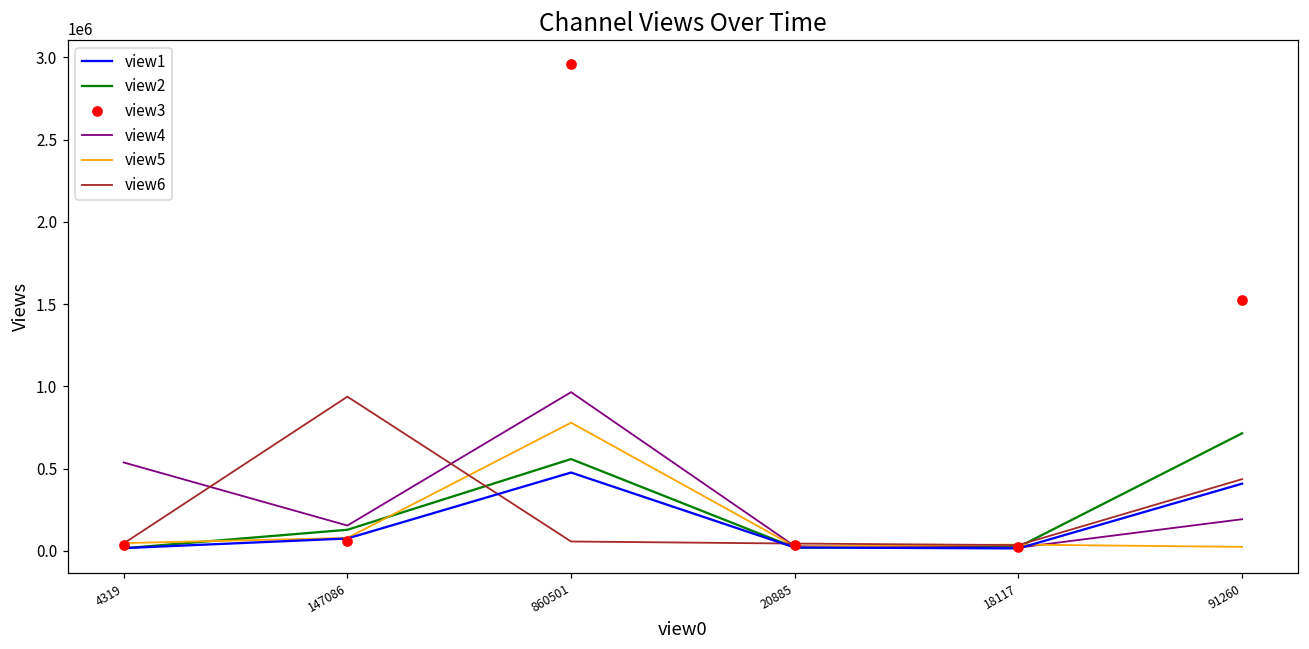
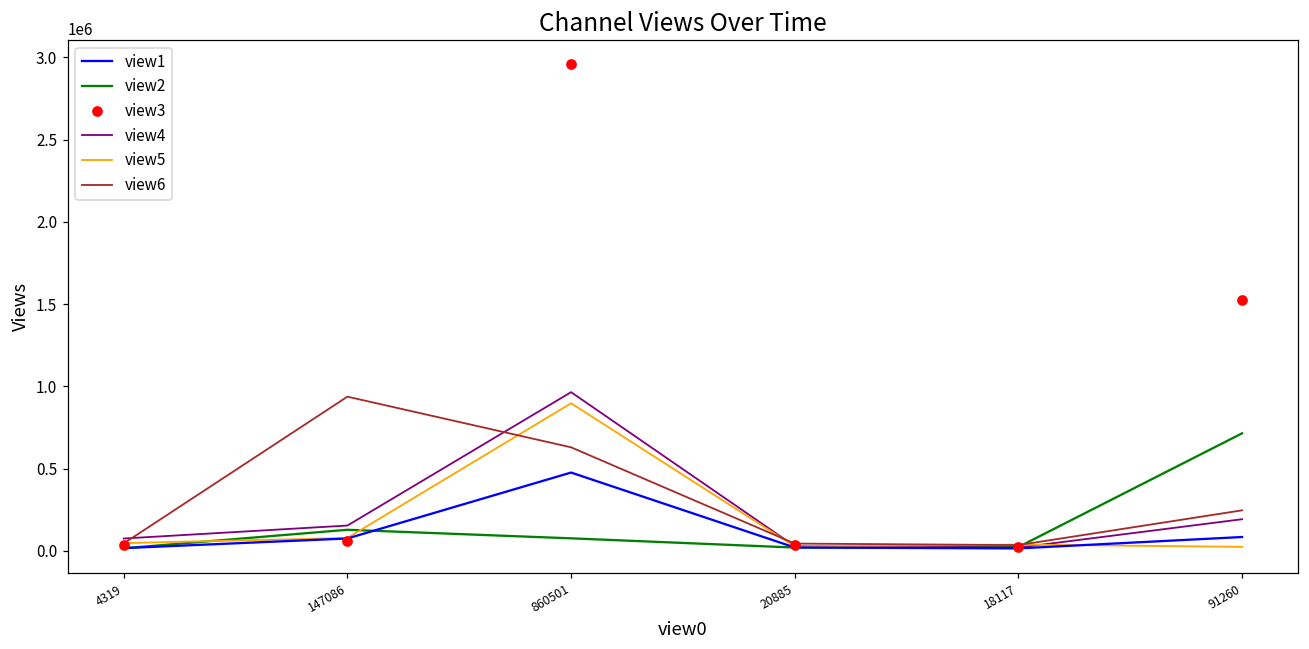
  {
    "view1": {
      "860501": 480000,
-     "91260": 410000
+     "91260": 80000
    },
    "view2": {
      "147086": 130000,
-     "860501": 560000,
+     "860501": 80000,
      "91260": 710000
    },
    "view3": {
      "860501": 2960000,
      "91260": 1520000
    },
    "view4": {
-     "4319": 540000,
+     "4319": 70000,
      "147086": 150000,
      "860501": 960000,
      "91260": 190000
    },
    "view5": {
-     "860501": 780000,
+     "860501": 900000,
      "91260": 20000
    },
    "view6": {
      "147086": 940000,
-     "860501": 60000,
-     "91260": 440000
+     "860501": 630000,
+     "91260": 250000
    }
  }
